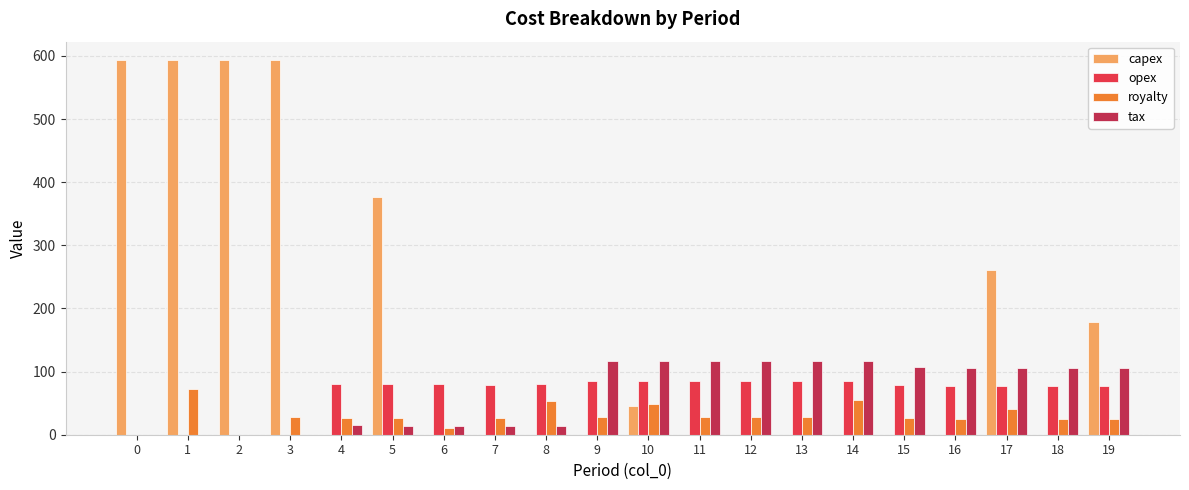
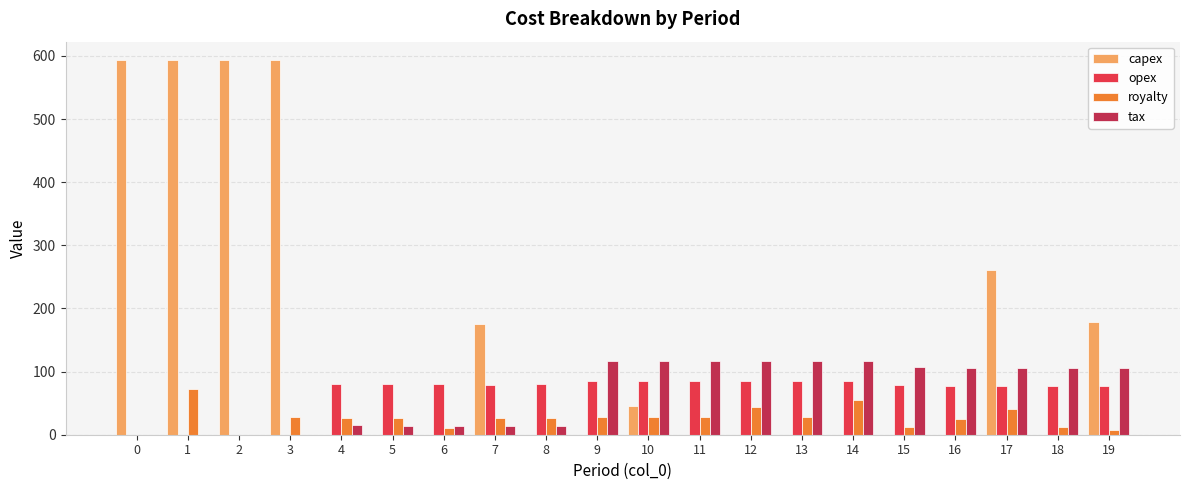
  {
    "capex": {
      "0": 590,
      "1": 590,
      "2": 590,
      "3": 590,
      "4": 0,
-     "5": 380,
+     "5": 0,
      "6": 0,
-     "7": 0,
+     "7": 180,
      "8": 0,
      "9": 0,
      "10": 50,
      "11": 0,
      "12": 0,
      "13": 0,
      "14": 0,
      "15": 0,
      "16": 0,
      "17": 260,
      "18": 0,
      "19": 180
    },
    "royalty": {
      "0": 0,
      "1": 70,
      "2": 0,
      "3": 30,
      "4": 30,
      "5": 30,
      "6": 10,
      "7": 30,
-     "8": 50,
+     "8": 30,
      "9": 30,
-     "10": 50,
+     "10": 30,
      "11": 30,
-     "12": 30,
+     "12": 40,
      "13": 30,
      "14": 60,
-     "15": 30,
+     "15": 10,
      "16": 30,
      "17": 40,
-     "18": 30,
-     "19": 30
+     "18": 10,
+     "19": 10
    }
  }
